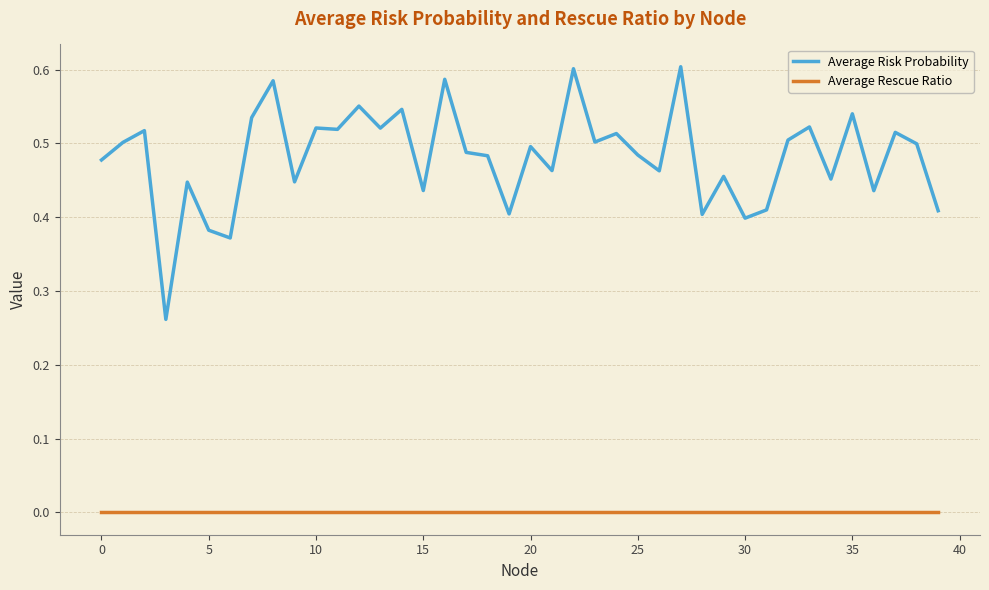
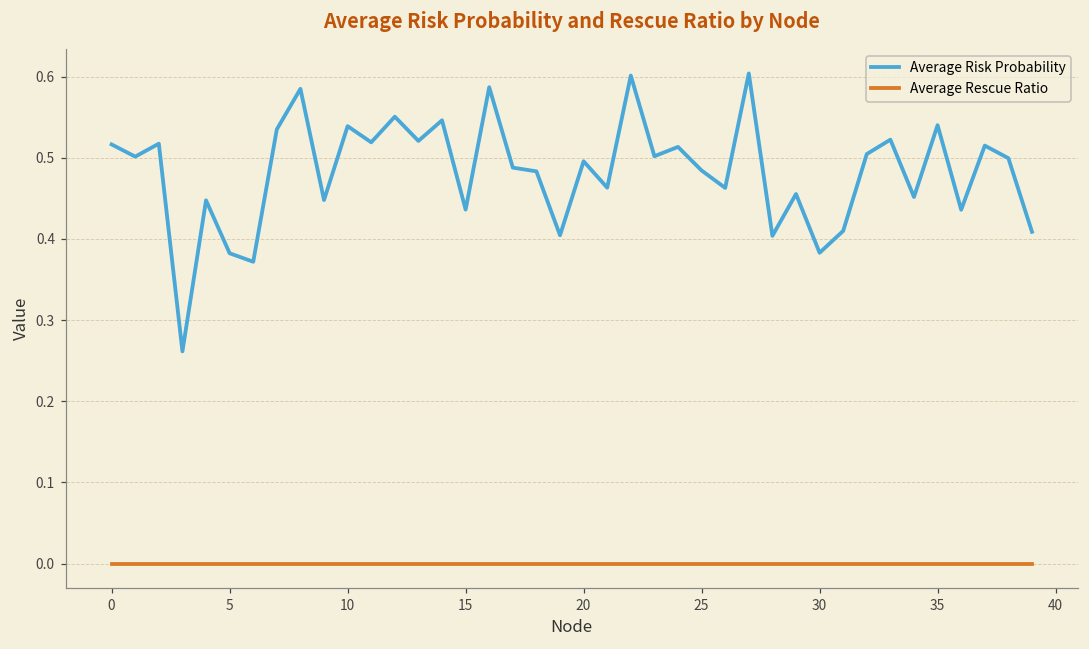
  {
    "Average Risk Probability": {
-     "0": 0.48,
+     "0": 0.52,
      "5": 0.38,
-     "10": 0.52,
+     "10": 0.54,
      "15": 0.44,
      "20": 0.50,
      "25": 0.48,
-     "30": 0.40,
+     "30": 0.38,
      "35": 0.54
    },
    "Average Rescue Ratio": {
      "0": 0.00,
      "5": 0.00,
      "10": 0.00,
      "15": 0.00,
      "20": 0.00,
      "25": 0.00,
      "30": 0.00,
      "35": 0.00
    }
  }
